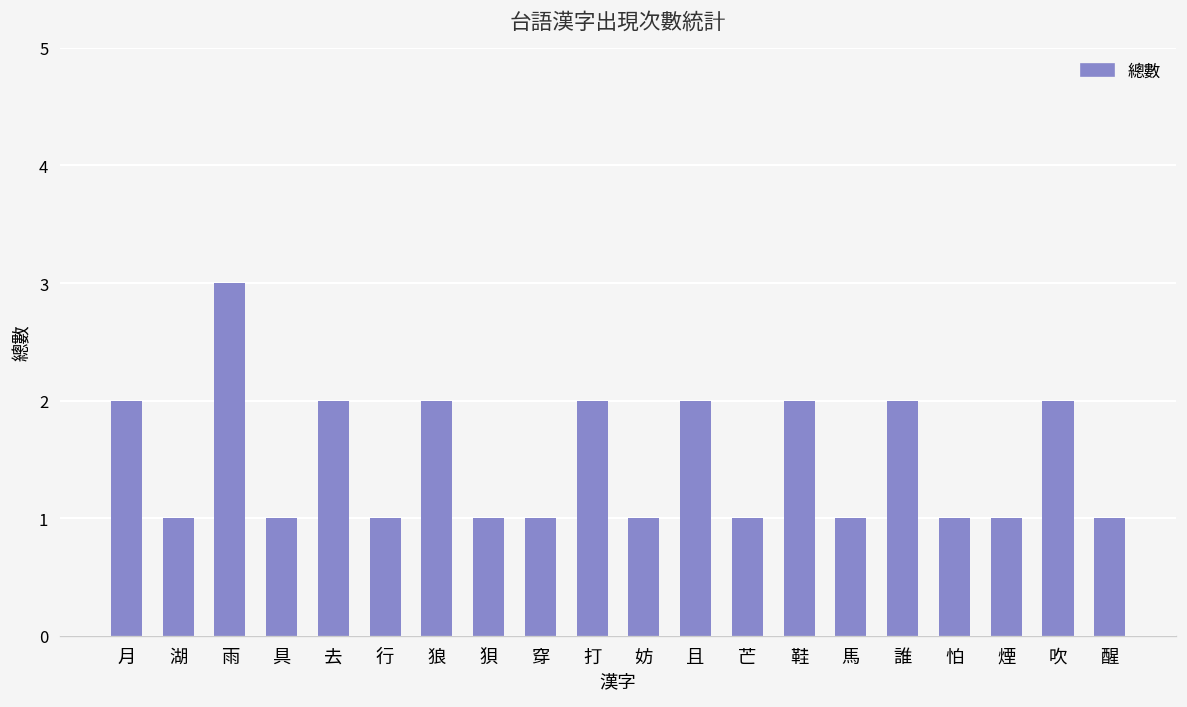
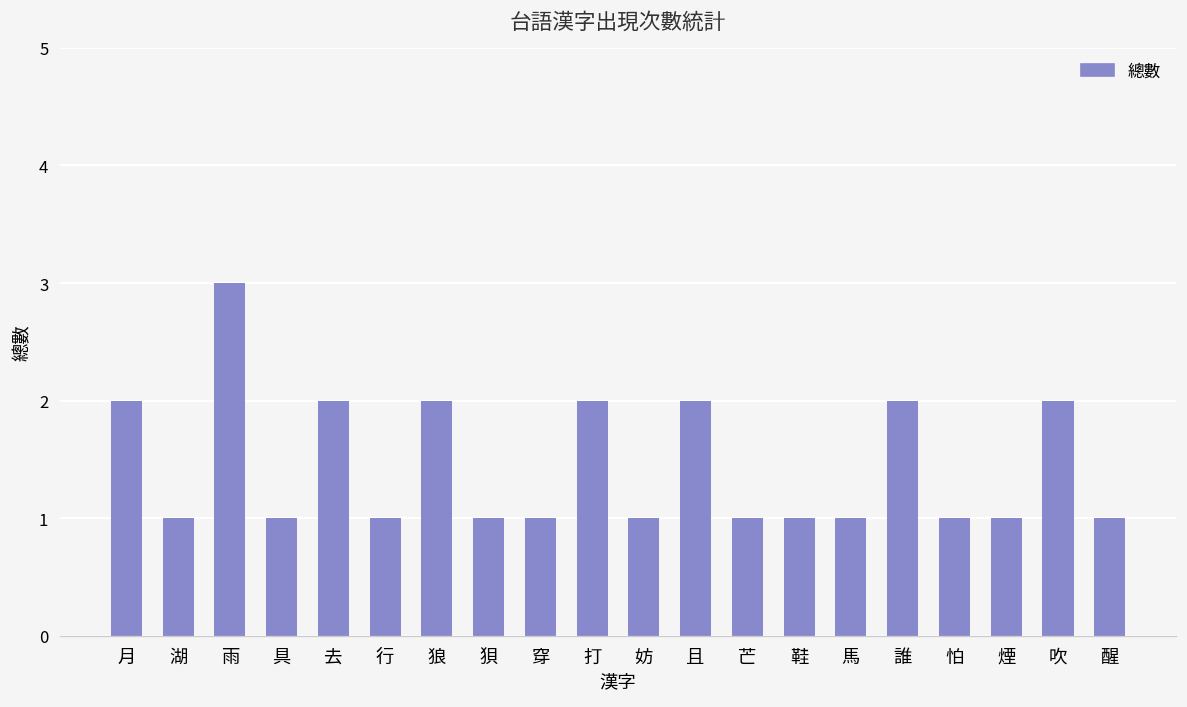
  {
    "月": 2,
    "湖": 1,
    "雨": 3,
    "具": 1,
    "去": 2,
    "行": 1,
    "狼": 2,
    "狽": 1,
    "穿": 1,
    "打": 2,
    "妨": 1,
    "且": 2,
    "芒": 1,
-   "鞋": 2,
+   "鞋": 1,
    "馬": 1,
    "誰": 2,
    "怕": 1,
    "煙": 1,
    "吹": 2,
    "醒": 1
  }
